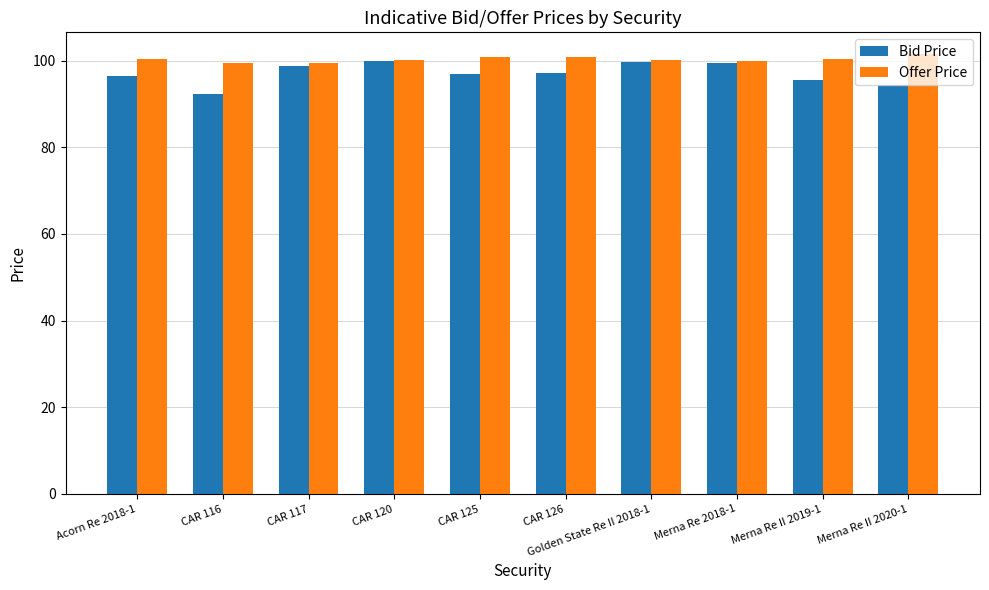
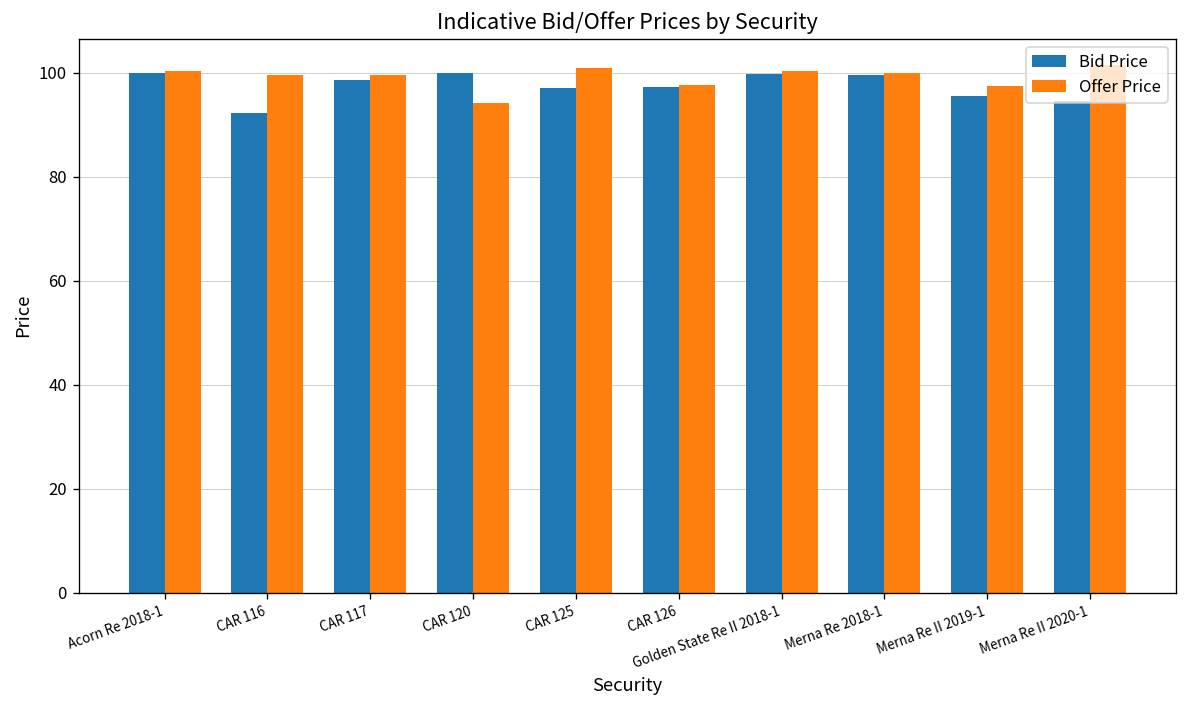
  {
    "Bid Price": {
-     "Acorn Re 2018-1": 96,
+     "Acorn Re 2018-1": 100,
      "CAR 116": 92,
      "CAR 117": 99,
      "CAR 120": 100,
      "CAR 125": 97,
      "CAR 126": 97,
      "Golden State Re II 2018-1": 100,
      "Merna Re 2018-1": 100,
      "Merna Re II 2019-1": 95
    },
    "Offer Price": {
      "Acorn Re 2018-1": 100,
      "CAR 116": 100,
      "CAR 117": 100,
-     "CAR 120": 100,
+     "CAR 120": 94,
      "CAR 125": 101,
-     "CAR 126": 101,
+     "CAR 126": 98,
      "Golden State Re II 2018-1": 100,
      "Merna Re 2018-1": 100,
-     "Merna Re II 2019-1": 100
+     "Merna Re II 2019-1": 97
    }
  }
